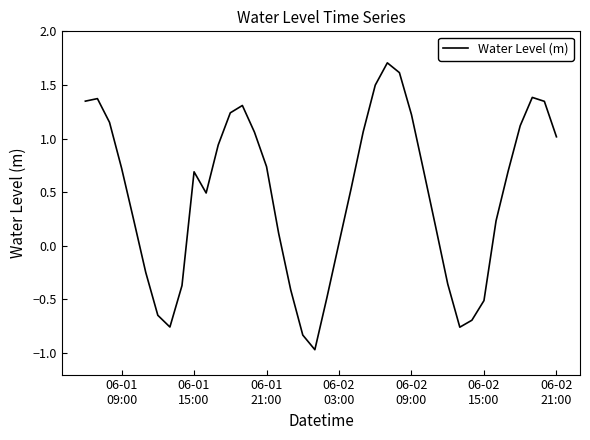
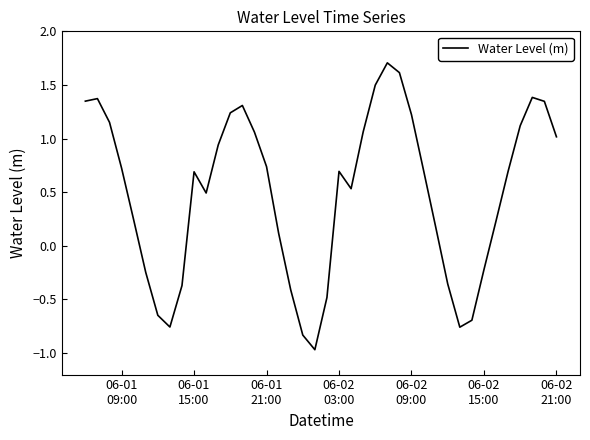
  {
    "06-01 09:00": 0.72,
    "06-01 15:00": 0.69,
    "06-01 21:00": 0.74,
-   "06-02 03:00": 0.03,
+   "06-02 03:00": 0.69,
    "06-02 09:00": 1.22,
-   "06-02 15:00": -0.51,
+   "06-02 15:00": -0.22,
    "06-02 21:00": 1.02
  }
